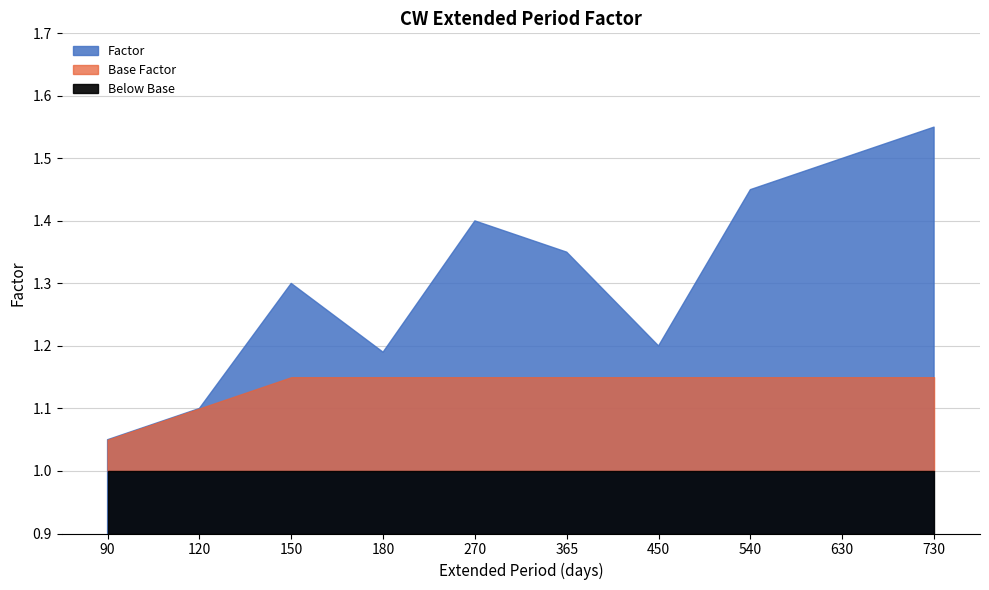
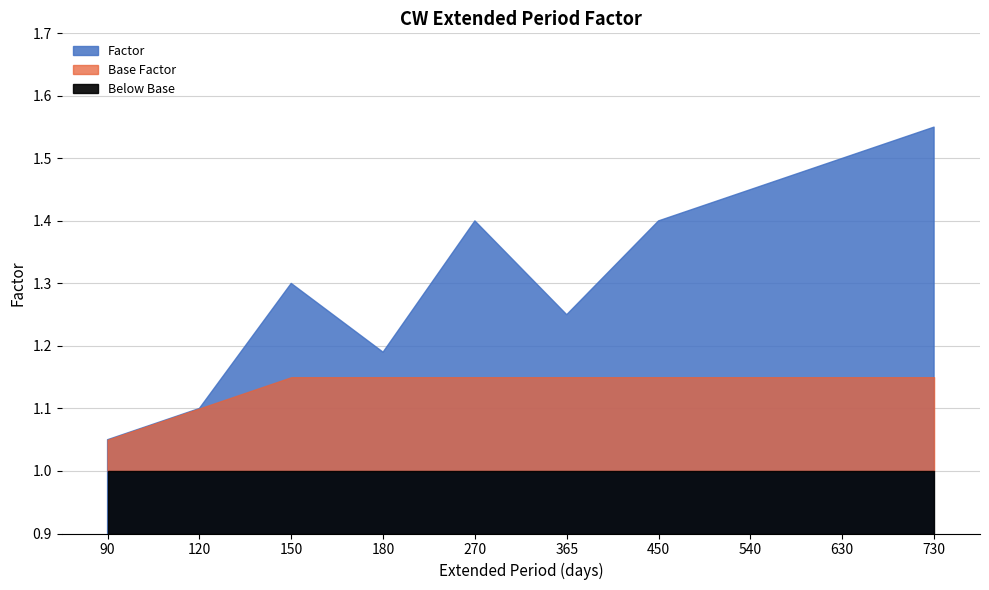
  {
    "Factor": {
      "150": 1.30,
      "180": 1.19,
      "270": 1.40,
-     "365": 1.35,
-     "450": 1.2,
+     "365": 1.25,
+     "450": 1.4,
      "540": 1.45,
      "630": 1.50,
      "730": 1.55
    },
    "Base Factor": {
      "150": 0.15,
      "180": 0.15,
      "270": 0.15,
      "365": 0.15,
      "450": 0.15,
      "540": 0.15,
      "630": 0.15,
      "730": 0.15
    },
    "Below Base": {
      "90": 1.00,
      "120": 1.00,
      "150": 1.00,
      "180": 1.00,
      "270": 1.00,
      "365": 1.00,
      "450": 1.00,
      "540": 1.00,
      "630": 1.00,
      "730": 1.00
    }
  }
